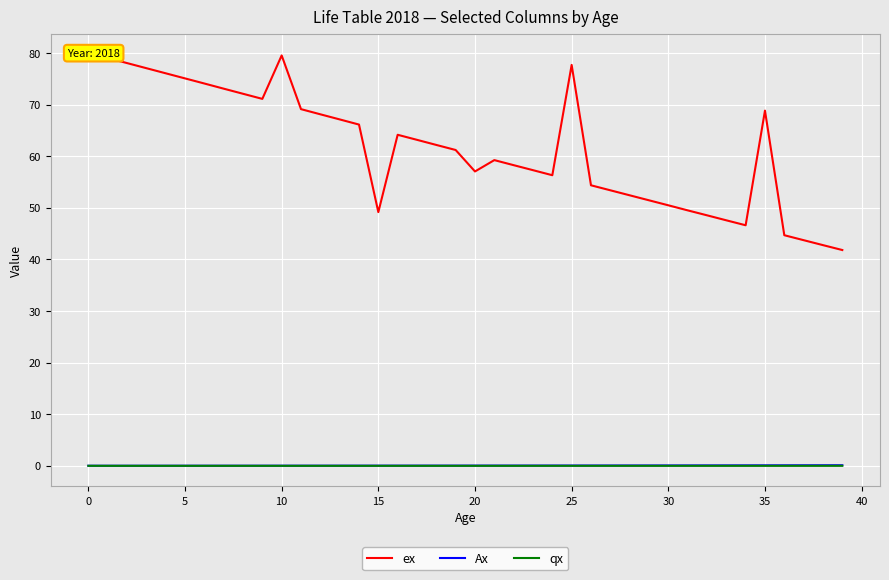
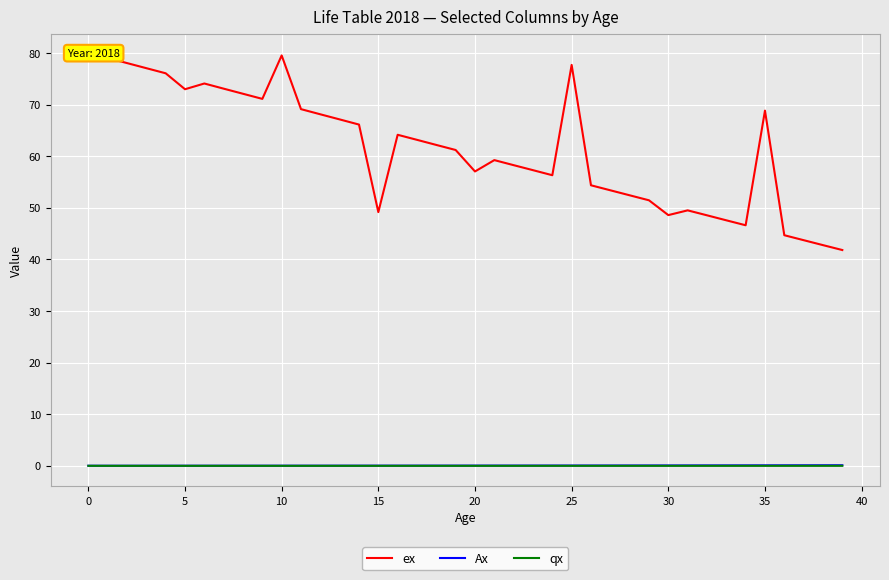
  {
    "ex": {
-     "5": 75,
+     "5": 73,
      "10": 80,
      "15": 49,
      "20": 57,
      "25": 78,
-     "30": 51,
+     "30": 49,
      "35": 69
    },
    "qx": {
      "0": 0,
      "5": 0,
      "10": 0,
      "15": 0,
      "20": 0,
      "25": 0,
      "30": 0,
      "35": 0
    }
  }
